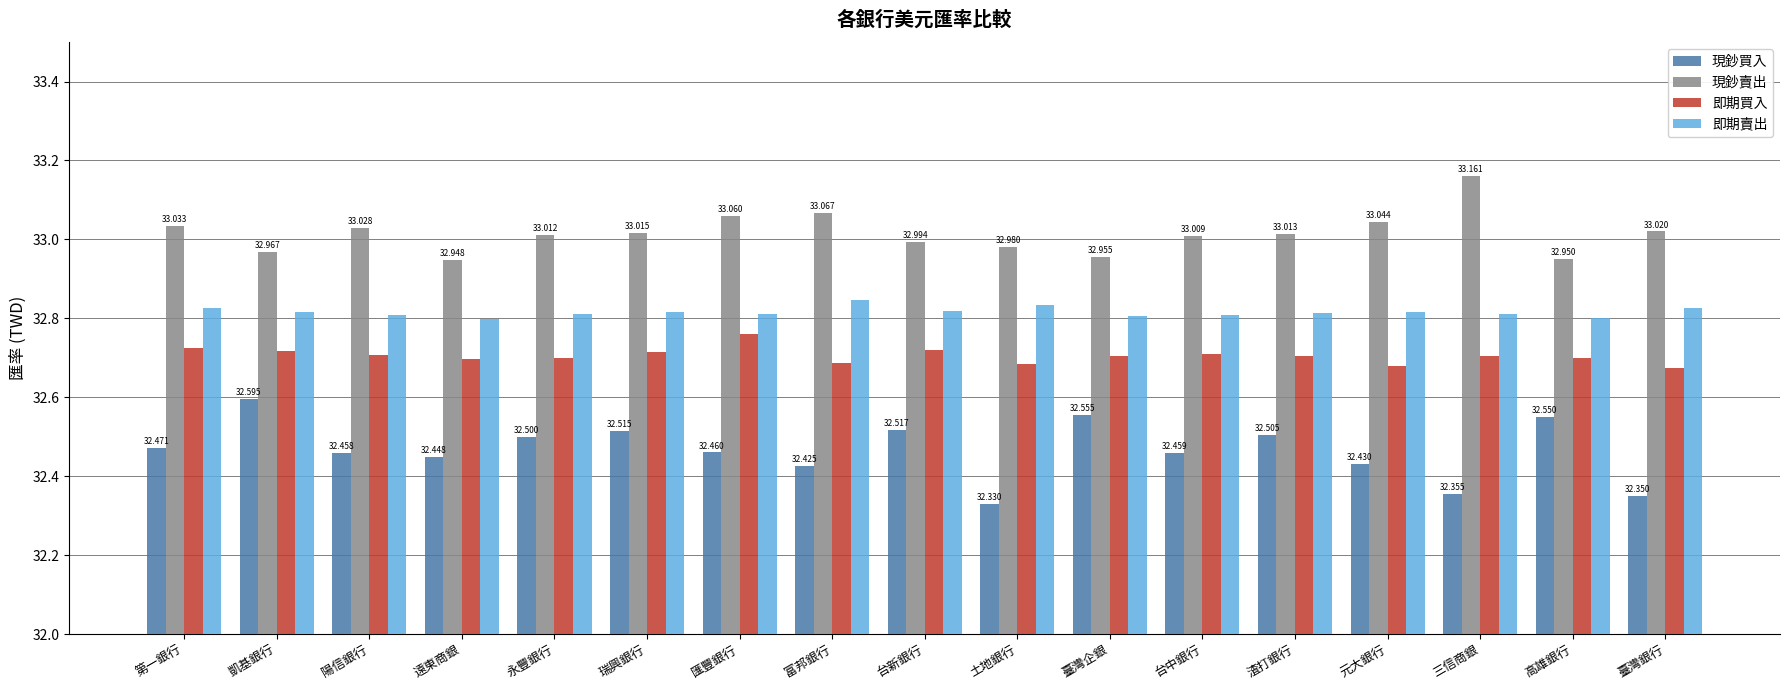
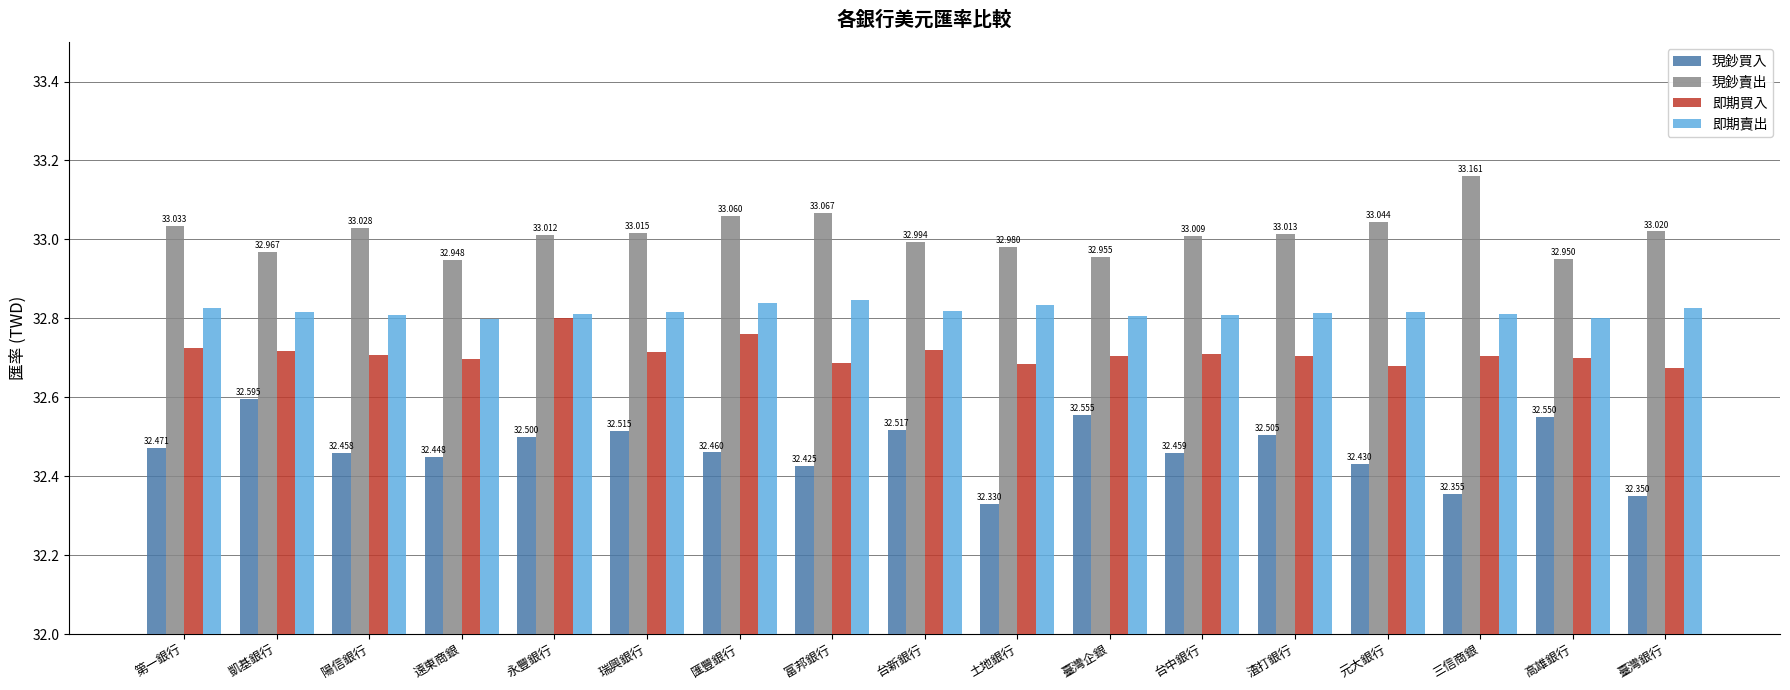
  {
    "現鈔買入": {
      "第一銀行": 32.471,
      "凱基銀行": 32.595,
      "陽信銀行": 32.458,
      "遠東商銀": 32.448,
      "永豐銀行": 32.500,
      "瑞興銀行": 32.515,
      "匯豐銀行": 32.460,
      "富邦銀行": 32.425,
      "台新銀行": 32.517,
      "土地銀行": 32.330,
      "臺灣企銀": 32.555,
      "台中銀行": 32.459,
      "渣打銀行": 32.505,
      "元大銀行": 32.430,
      "三信商銀": 32.355,
      "高雄銀行": 32.550,
      "臺灣銀行": 32.350
    },
    "現鈔賣出": {
      "第一銀行": 33.033,
      "凱基銀行": 32.967,
      "陽信銀行": 33.028,
      "遠東商銀": 32.948,
      "永豐銀行": 33.012,
      "瑞興銀行": 33.015,
      "匯豐銀行": 33.060,
      "富邦銀行": 33.067,
      "台新銀行": 32.994,
      "土地銀行": 32.980,
      "臺灣企銀": 32.955,
      "台中銀行": 33.009,
      "渣打銀行": 33.013,
      "元大銀行": 33.044,
      "三信商銀": 33.161,
      "高雄銀行": 32.950,
      "臺灣銀行": 33.020
    },
    "即期買入": {
      "第一銀行": 32.73,
      "凱基銀行": 32.72,
      "陽信銀行": 32.71,
      "遠東商銀": 32.7,
-     "永豐銀行": 32.7,
+     "永豐銀行": 32.8,
      "瑞興銀行": 32.72,
      "匯豐銀行": 32.76,
      "富邦銀行": 32.69,
      "台新銀行": 32.72,
      "土地銀行": 32.68,
      "臺灣企銀": 32.7,
      "台中銀行": 32.71,
      "渣打銀行": 32.7,
      "元大銀行": 32.68,
      "三信商銀": 32.7,
      "高雄銀行": 32.7,
      "臺灣銀行": 32.68
    },
    "即期賣出": {
      "第一銀行": 32.83,
      "凱基銀行": 32.82,
      "陽信銀行": 32.81,
      "遠東商銀": 32.80,
      "永豐銀行": 32.81,
      "瑞興銀行": 32.82,
-     "匯豐銀行": 32.81,
+     "匯豐銀行": 32.84,
      "富邦銀行": 32.85,
      "台新銀行": 32.82,
      "土地銀行": 32.83,
      "臺灣企銀": 32.81,
      "台中銀行": 32.81,
      "渣打銀行": 32.81,
      "元大銀行": 32.82,
      "三信商銀": 32.81,
      "高雄銀行": 32.80,
      "臺灣銀行": 32.83
    }
  }
